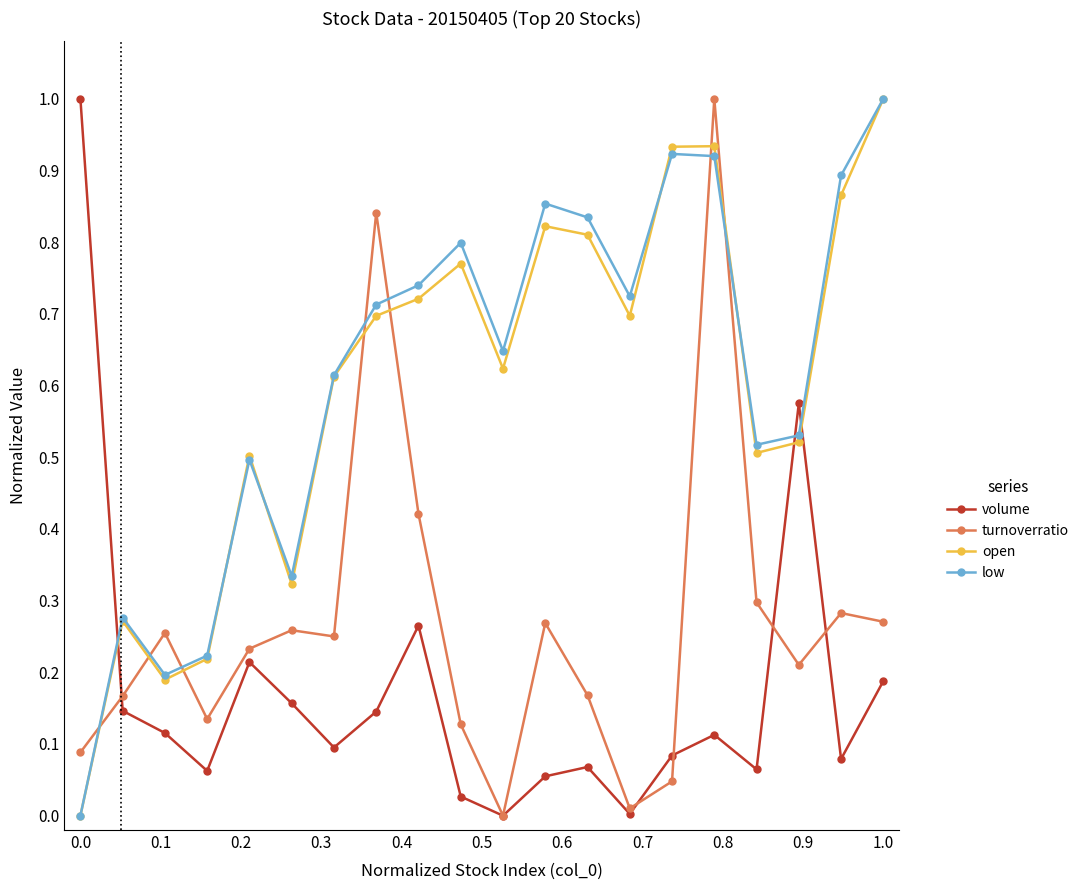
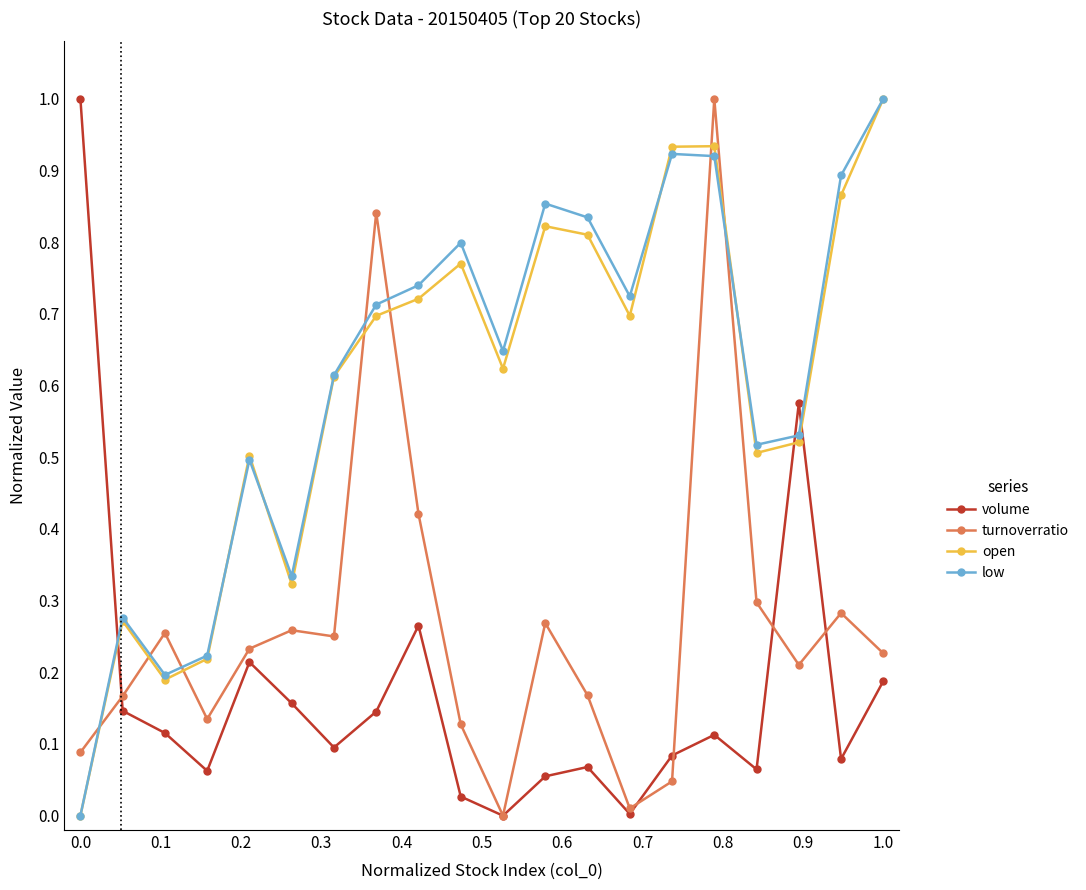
  {
    "volume": {
      "0.0": 1.00,
      "1.0": 0.19
    },
    "turnoverratio": {
      "0.0": 0.09,
-     "1.0": 0.27
+     "1.0": 0.23
    }
  }
